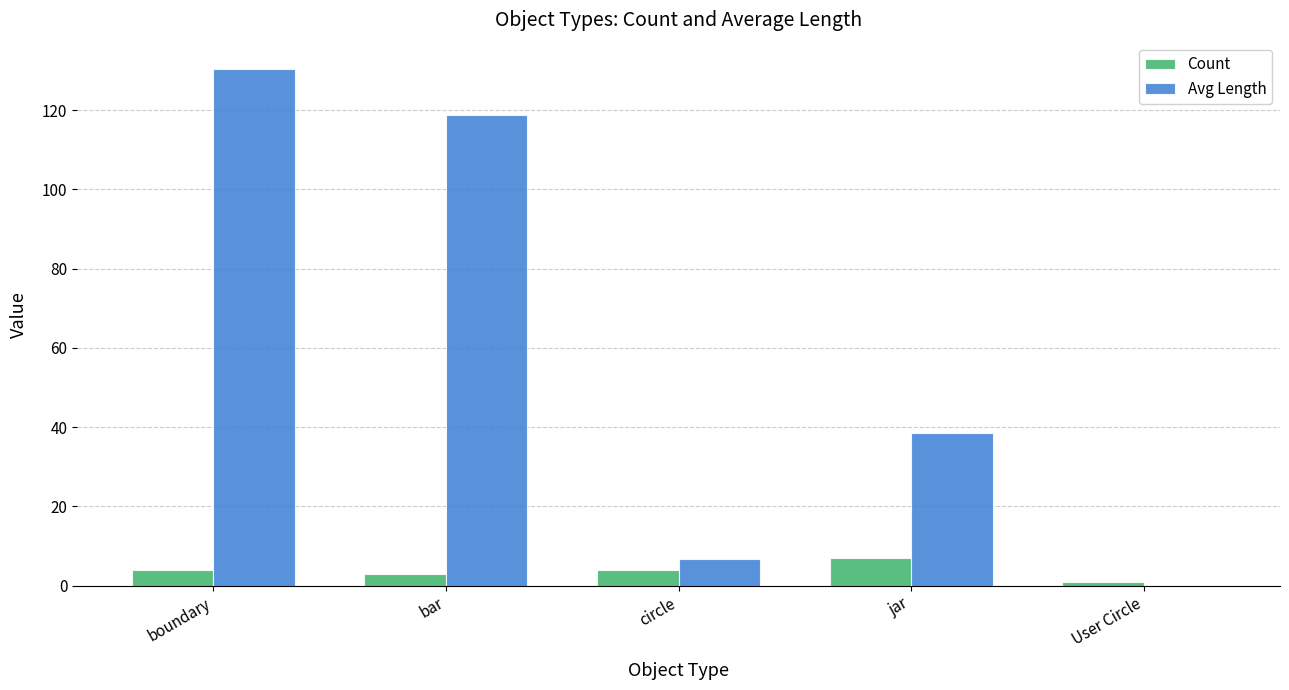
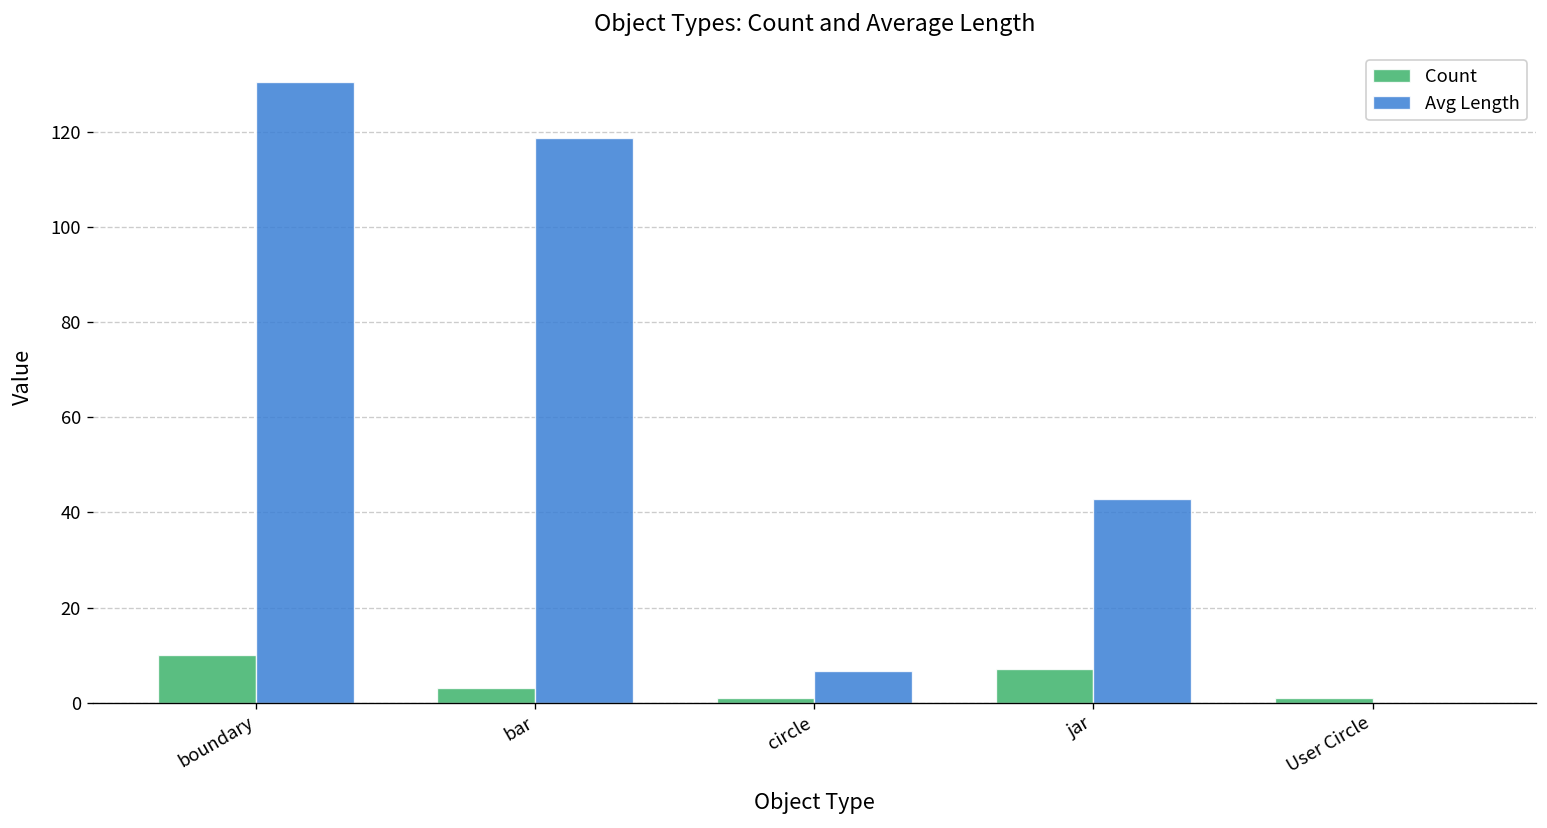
  {
    "Count": {
-     "boundary": 4,
+     "boundary": 10,
      "bar": 3,
-     "circle": 4,
+     "circle": 1,
      "jar": 7,
      "User Circle": 1
    },
    "Avg Length": {
      "boundary": 131,
      "bar": 119,
      "circle": 7,
-     "jar": 39,
+     "jar": 43,
      "User Circle": 0
    }
  }
